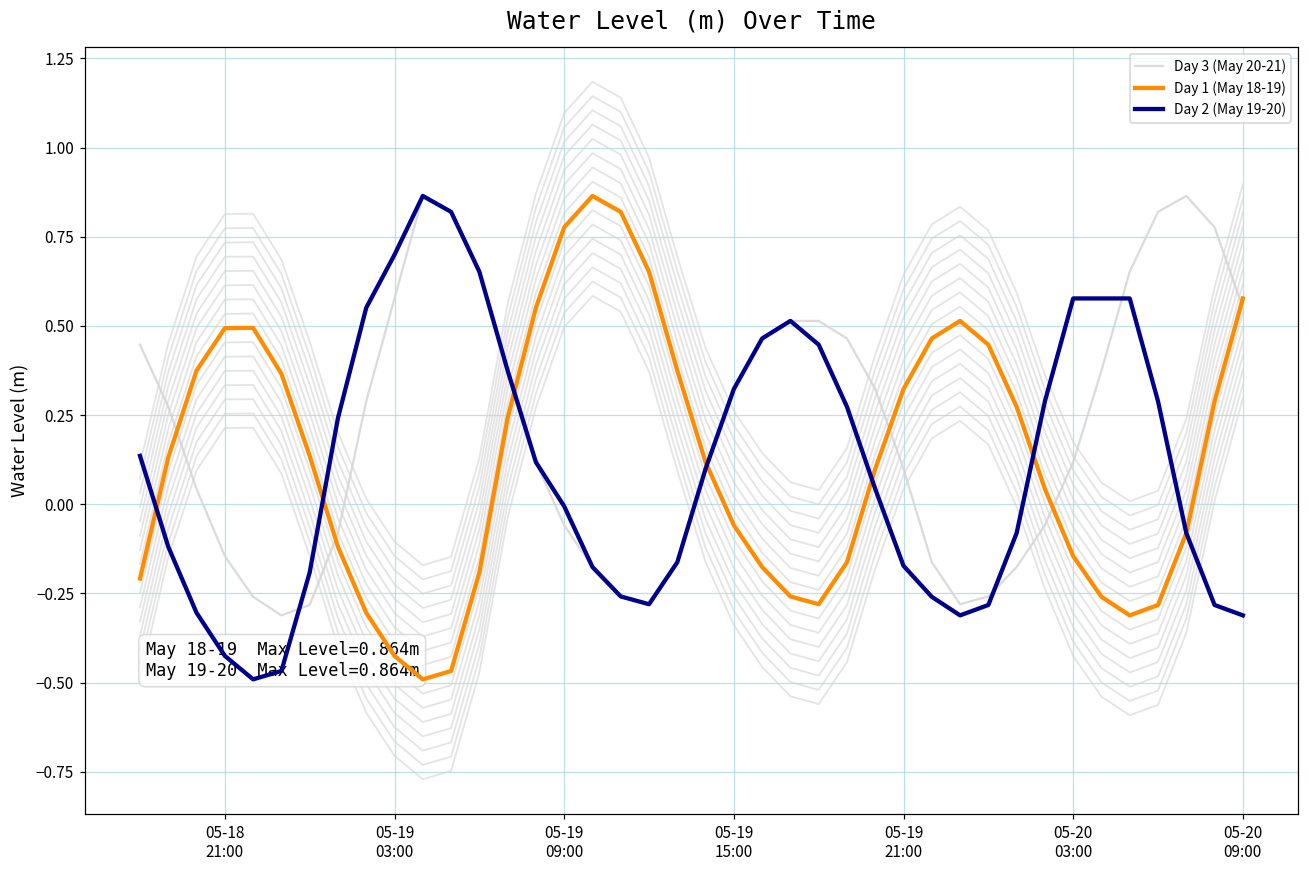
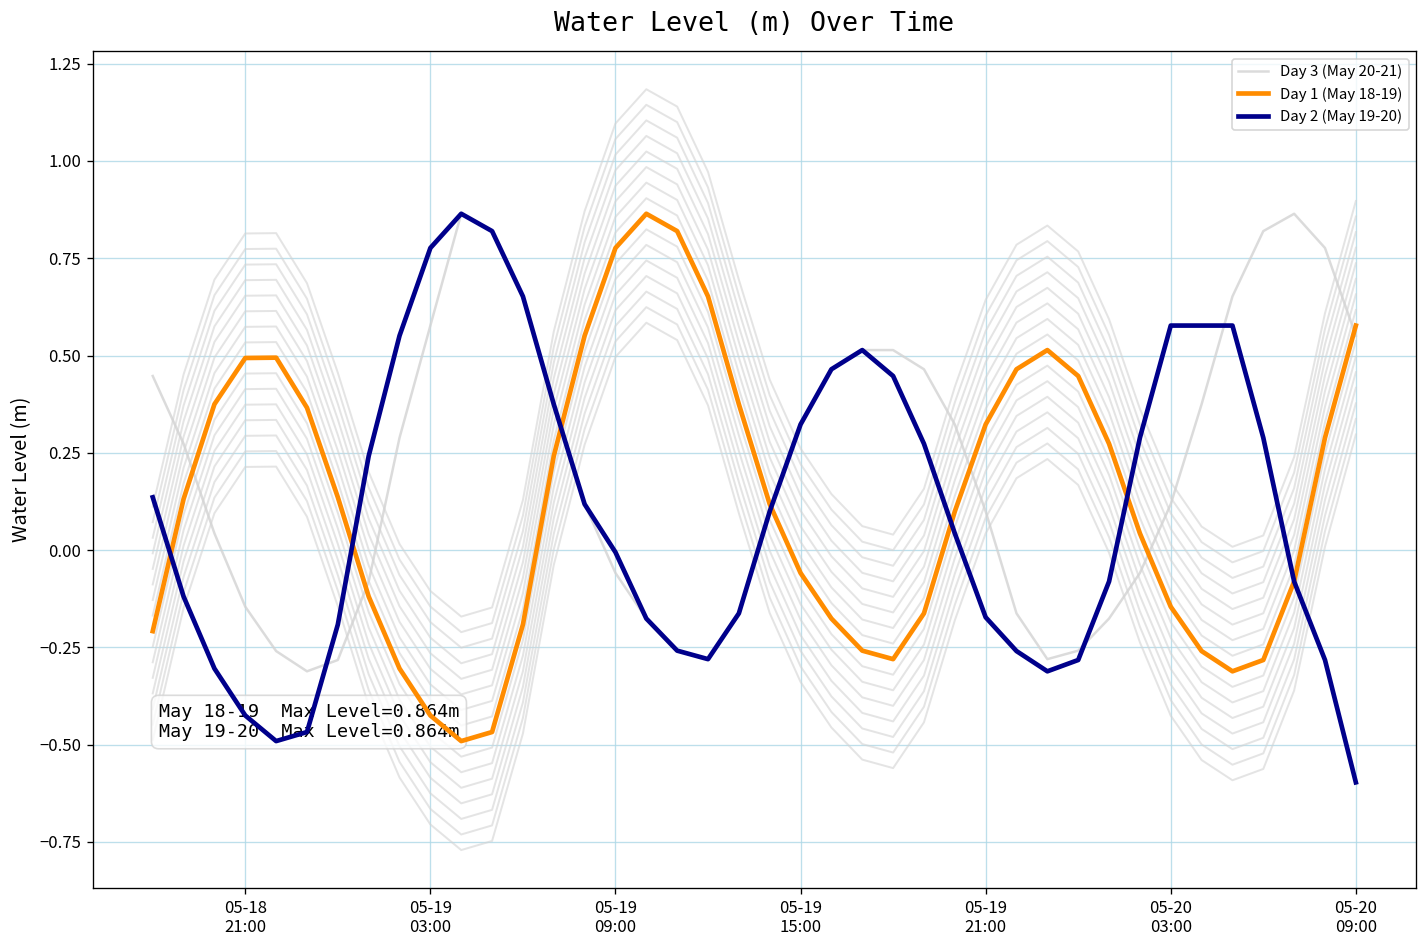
  {
    "Day 1 (May 18-19)": {
      "05-18 21:00": 0.49,
      "05-19 09:00": 0.78,
      "05-19 15:00": -0.06,
      "05-19 21:00": 0.32,
      "05-20 03:00": -0.15,
      "05-20 09:00": 0.58
    },
    "Day 2 (May 19-20)": {
-     "05-19 03:00": 0.70,
+     "05-19 03:00": 0.78,
      "05-19 09:00": -0.01,
      "05-19 21:00": -0.17,
      "05-20 03:00": 0.58,
-     "05-20 09:00": -0.31
+     "05-20 09:00": -0.60
    }
  }
